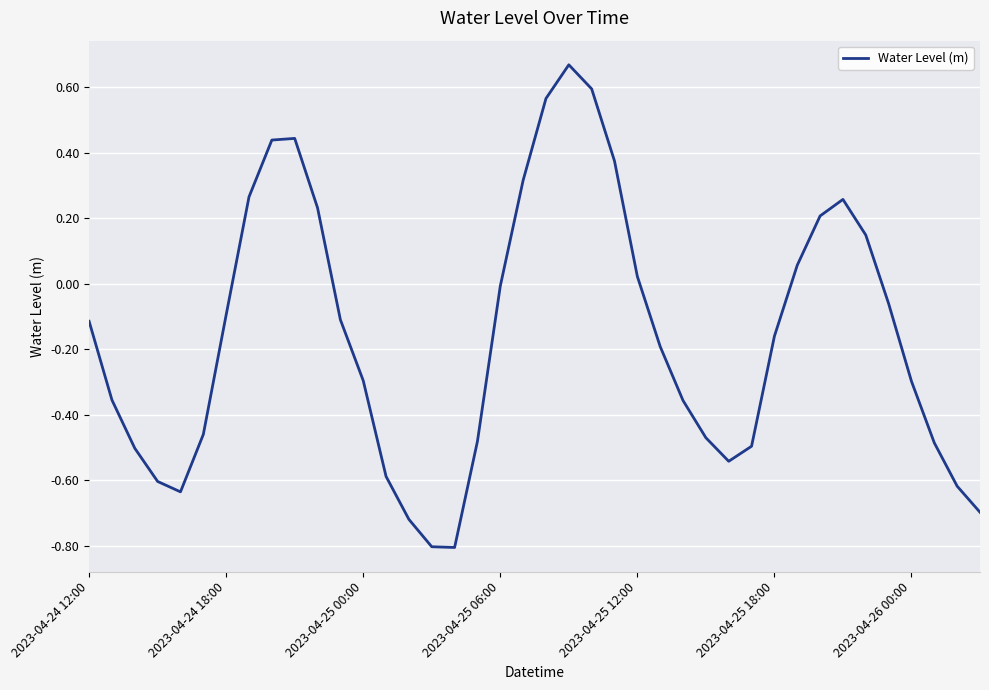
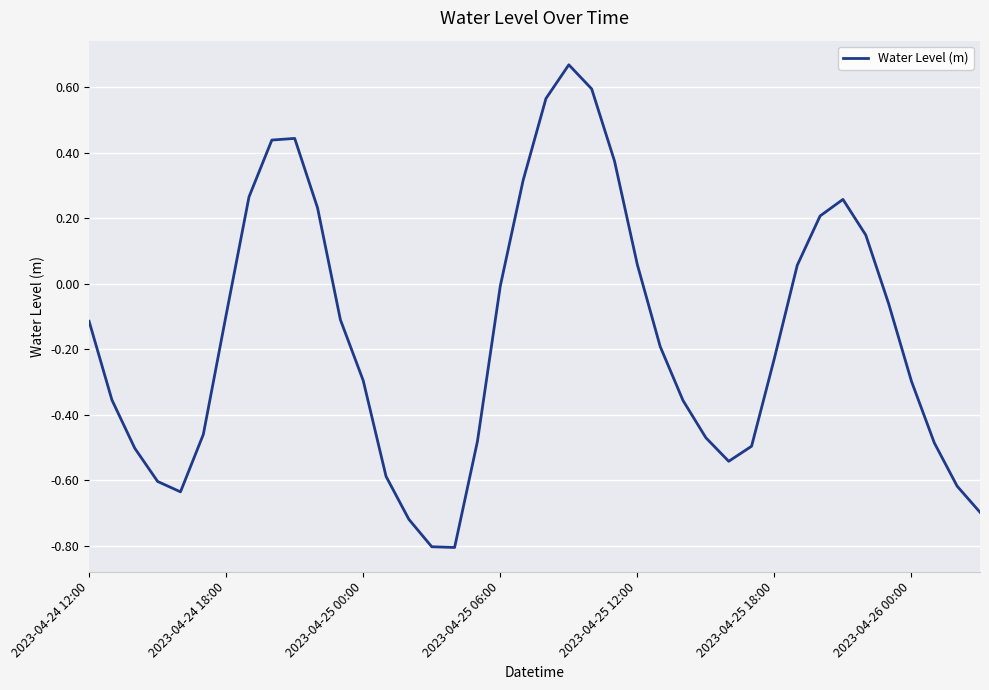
  {
    "2023-04-24 12:00": -0.11,
    "2023-04-24 18:00": -0.09,
    "2023-04-25 00:00": -0.30,
    "2023-04-25 06:00": -0.01,
-   "2023-04-25 12:00": 0.02,
-   "2023-04-25 18:00": -0.16,
+   "2023-04-25 12:00": 0.06,
+   "2023-04-25 18:00": -0.23,
    "2023-04-26 00:00": -0.30
  }
